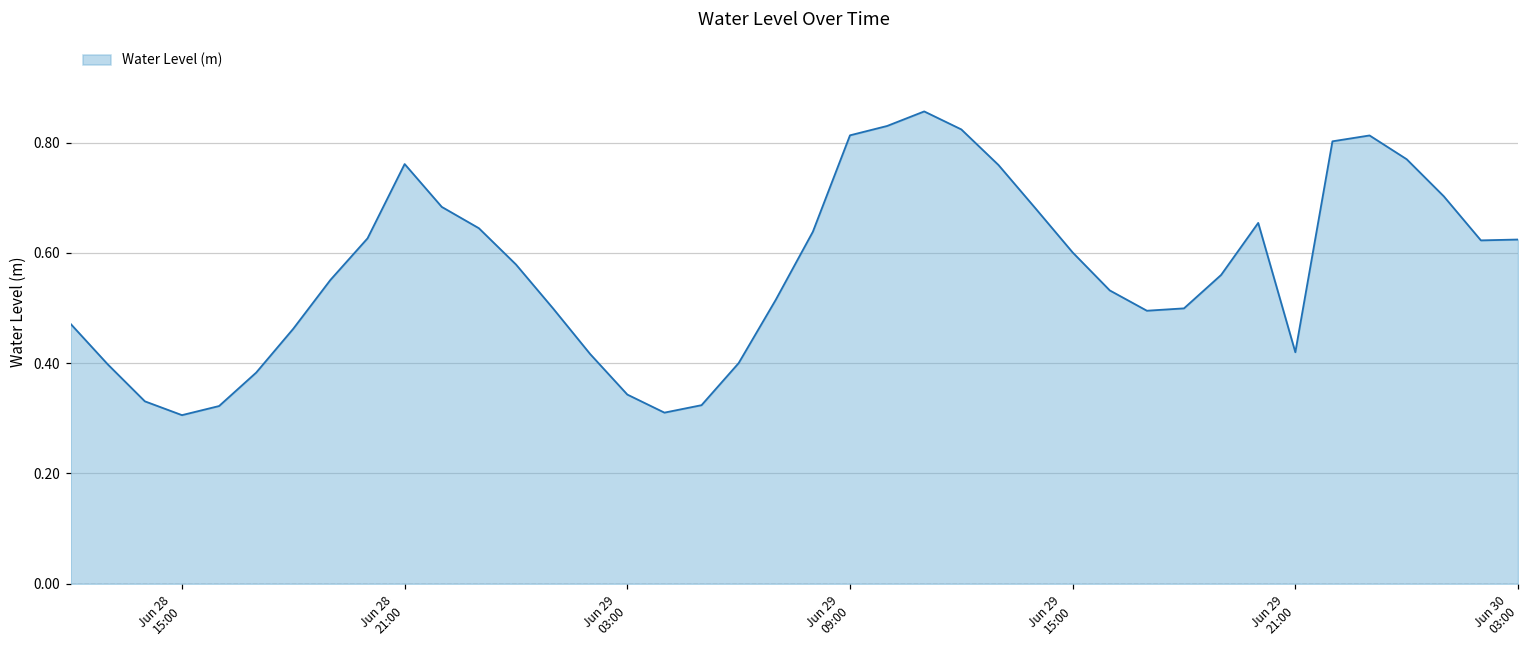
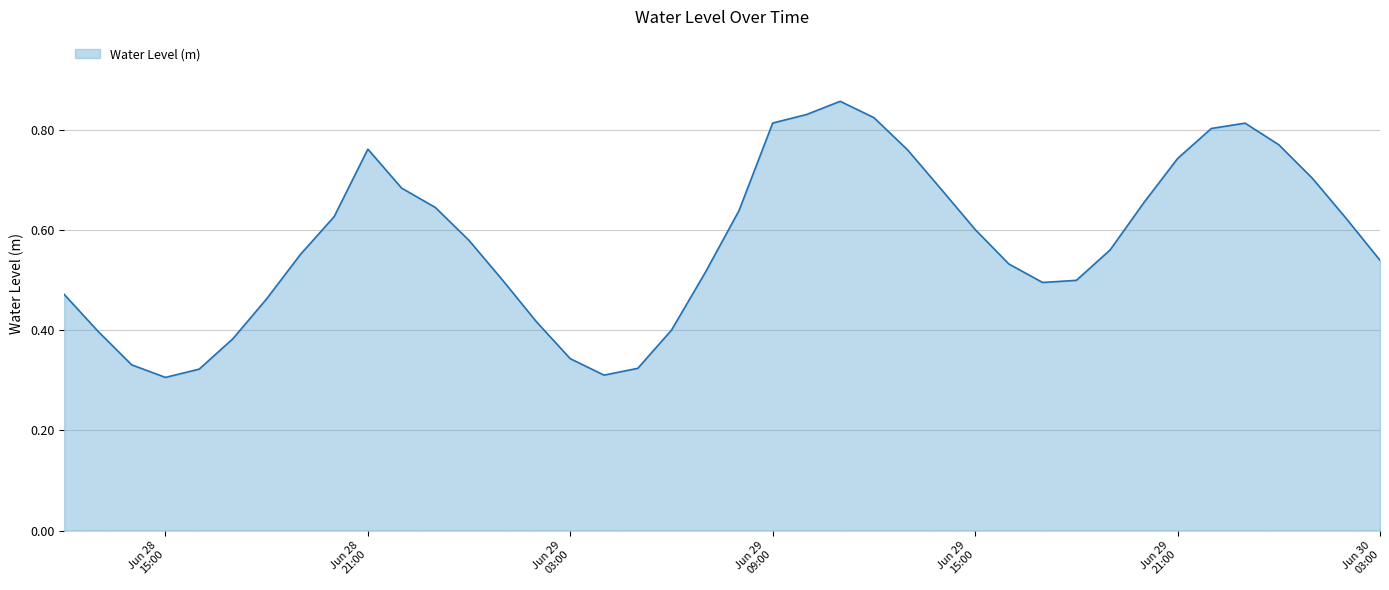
  {
    "Jun 28 15:00": 0.31,
    "Jun 28 21:00": 0.76,
    "Jun 29 03:00": 0.34,
    "Jun 29 09:00": 0.81,
    "Jun 29 15:00": 0.60,
-   "Jun 29 21:00": 0.42,
-   "Jun 30 03:00": 0.62
+   "Jun 29 21:00": 0.74,
+   "Jun 30 03:00": 0.54
  }
